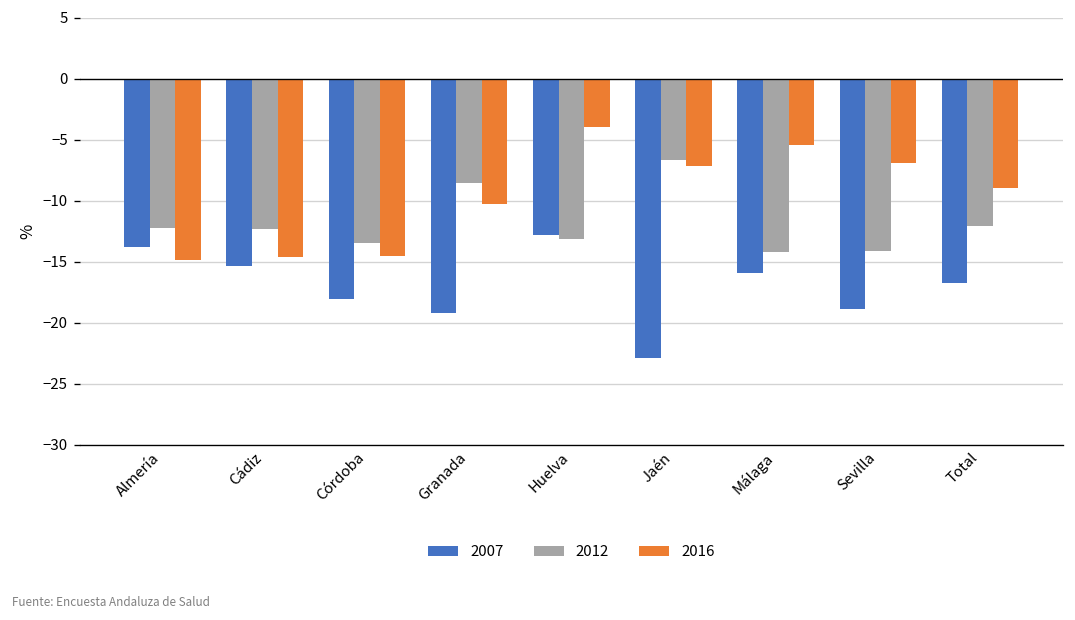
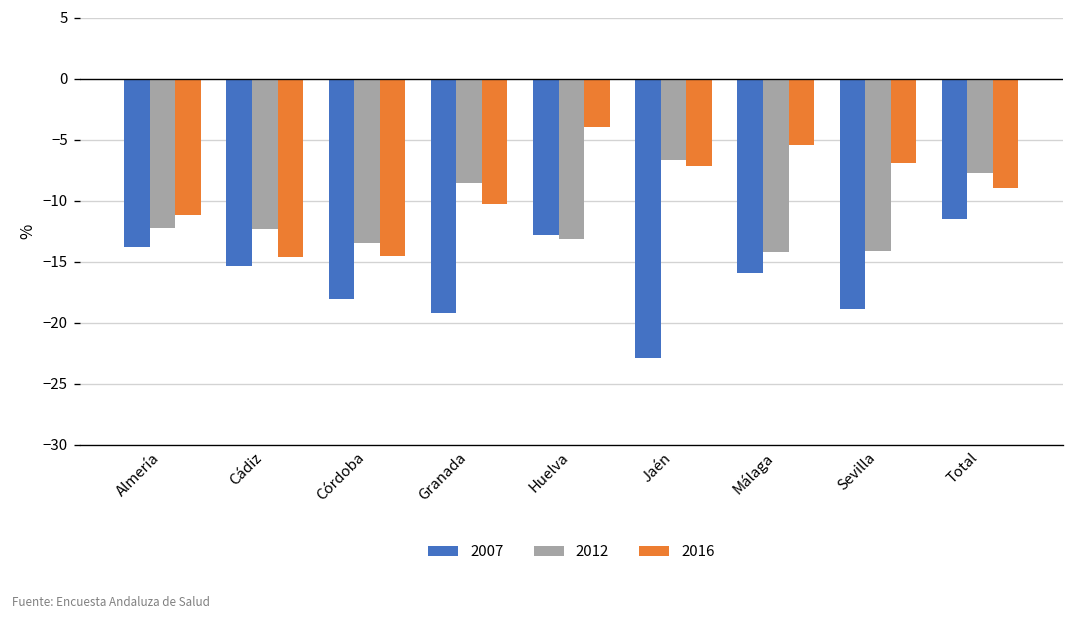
  {
    "2007": {
      "Almería": -13.8,
      "Cádiz": -15.4,
      "Córdoba": -18.1,
      "Granada": -19.2,
      "Huelva": -12.8,
      "Jaén": -22.9,
      "Málaga": -16.0,
      "Sevilla": -18.9,
-     "Total": -16.7
+     "Total": -11.5
    },
    "2012": {
      "Almería": -12.2,
      "Cádiz": -12.3,
      "Córdoba": -13.5,
      "Granada": -8.5,
      "Huelva": -13.2,
      "Jaén": -6.7,
      "Málaga": -14.2,
      "Sevilla": -14.1,
-     "Total": -12.1
+     "Total": -7.8
    },
    "2016": {
-     "Almería": -14.8,
+     "Almería": -11.2,
      "Cádiz": -14.7,
      "Córdoba": -14.5,
      "Granada": -10.3,
      "Huelva": -4.0,
      "Jaén": -7.2,
      "Málaga": -5.5,
      "Sevilla": -6.9,
      "Total": -8.9
    }
  }
